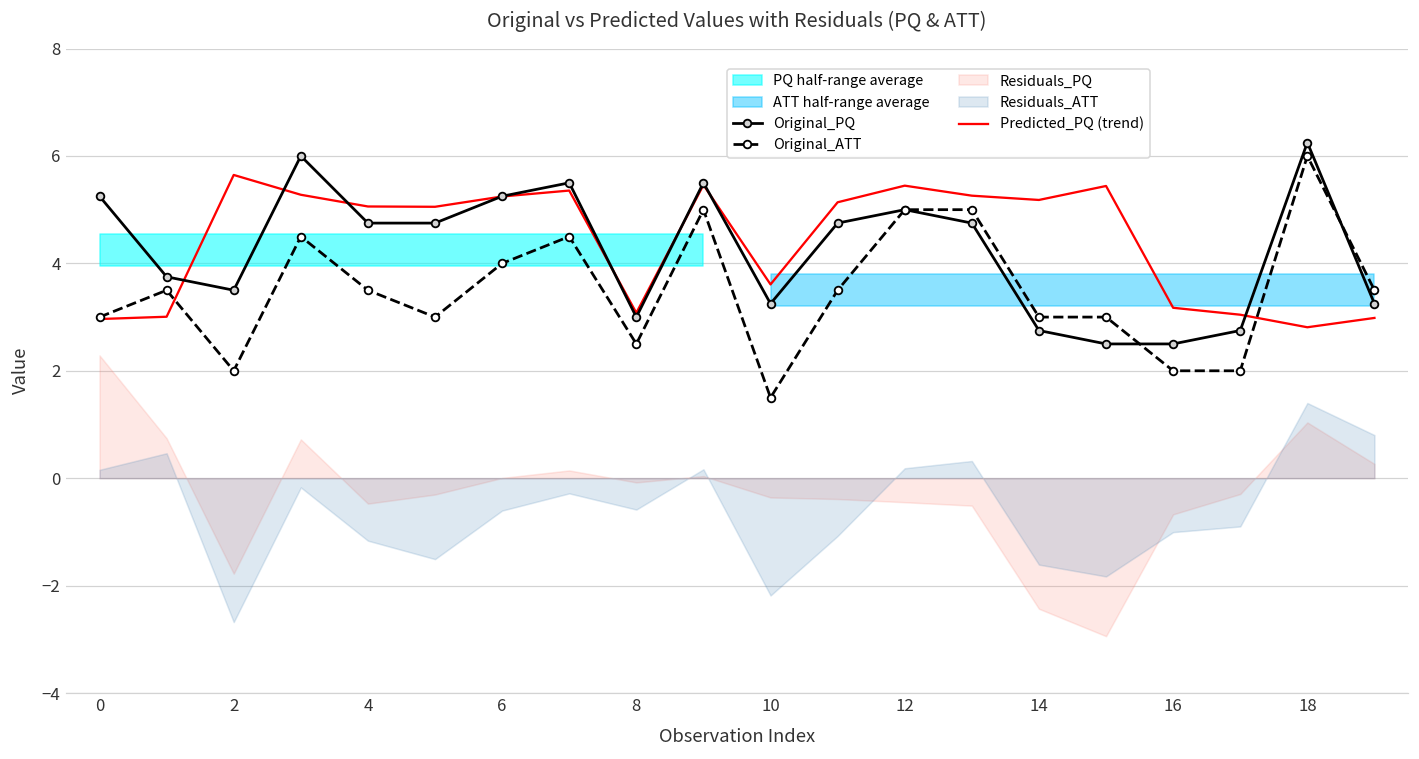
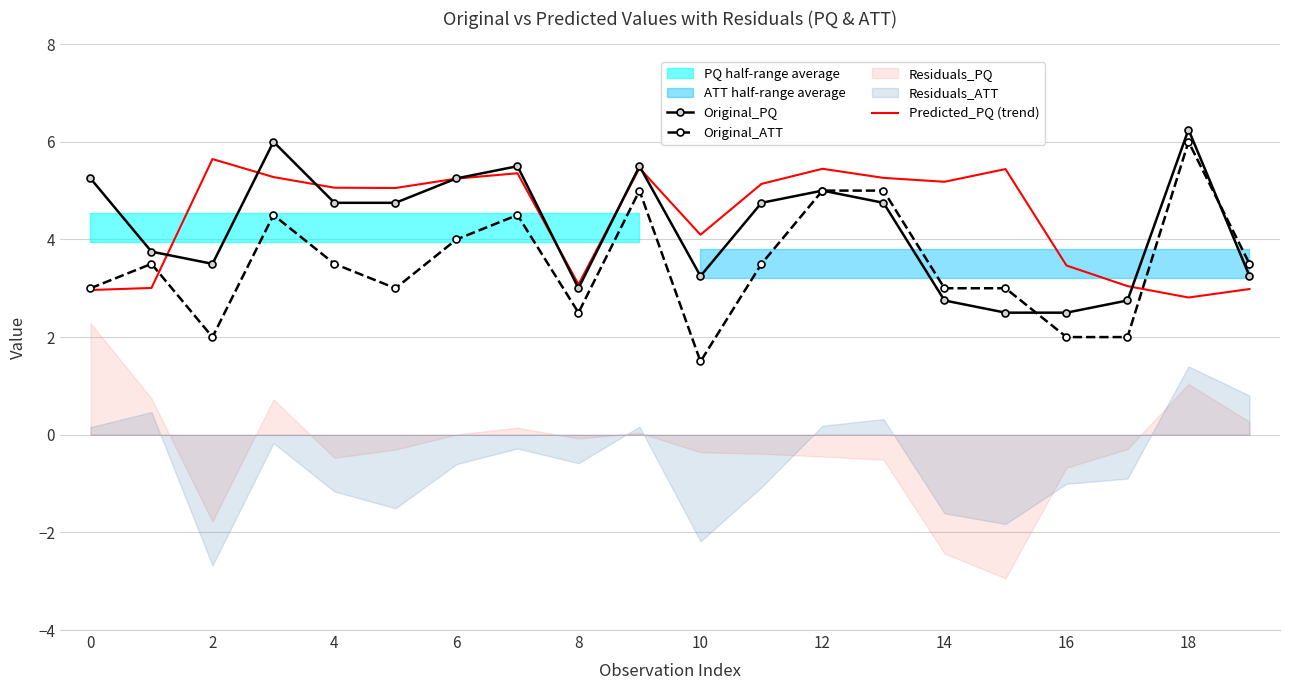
  {
    "Predicted_PQ (trend)": {
      "2": 5.6,
      "4": 5.1,
      "8": 3.1,
-     "10": 3.6,
+     "10": 4.1,
      "12": 5.4,
      "14": 5.2,
-     "16": 3.2,
+     "16": 3.5,
      "18": 2.8
    }
  }
